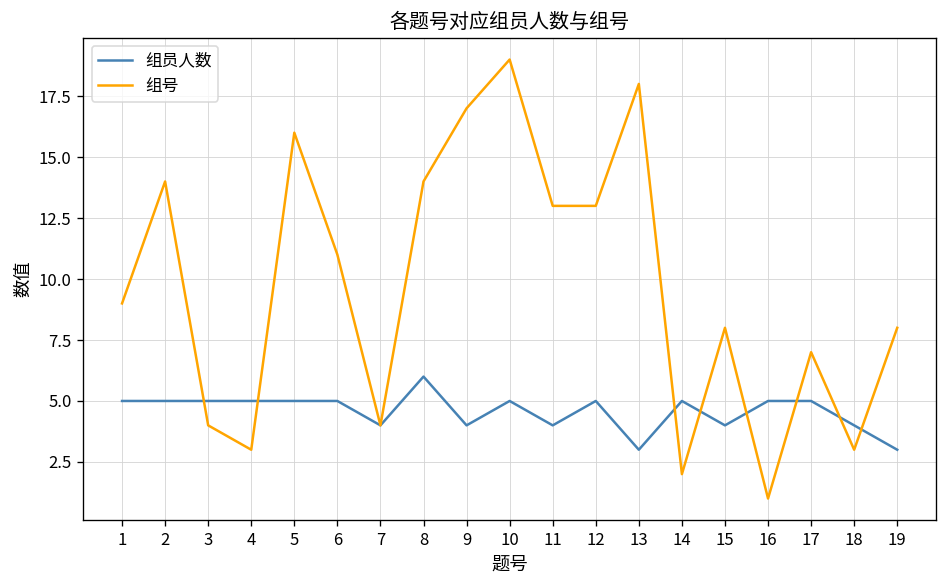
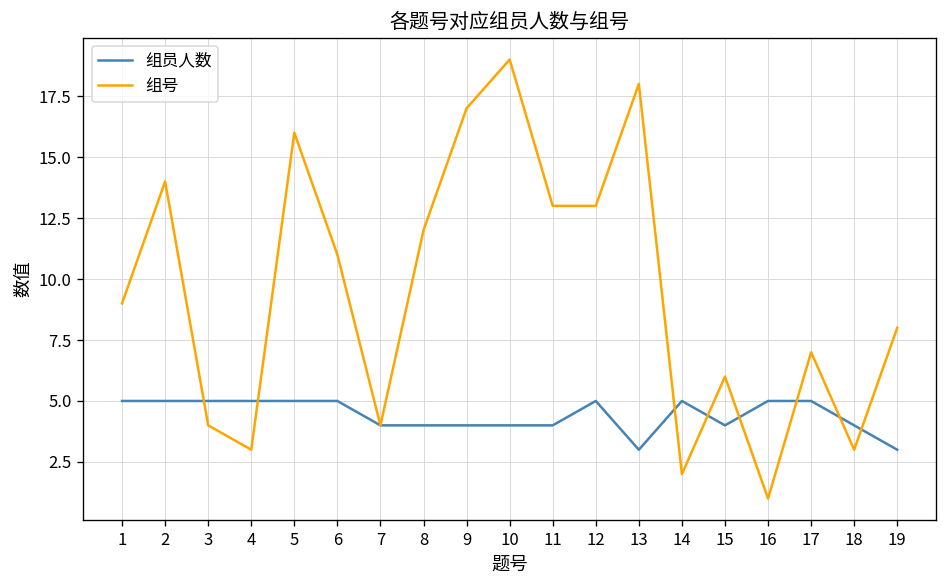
  {
    "组员人数": {
      "1": 5,
      "2": 5,
      "3": 5,
      "4": 5,
      "5": 5,
      "6": 5,
-     "8": 6,
+     "8": 4,
      "9": 4,
-     "10": 5,
+     "10": 4,
      "11": 4,
      "12": 5,
      "13": 3,
      "14": 5,
      "15": 4,
      "16": 5,
      "17": 5,
      "18": 4,
      "19": 3
    },
    "组号": {
      "1": 9,
      "2": 14,
      "3": 4,
      "4": 3,
      "5": 16,
      "6": 11,
-     "8": 14,
+     "8": 12,
      "9": 17,
      "10": 19,
      "11": 13,
      "12": 13,
      "13": 18,
      "14": 2,
-     "15": 8,
+     "15": 6,
      "16": 1,
      "17": 7,
      "18": 3,
      "19": 8
    }
  }
